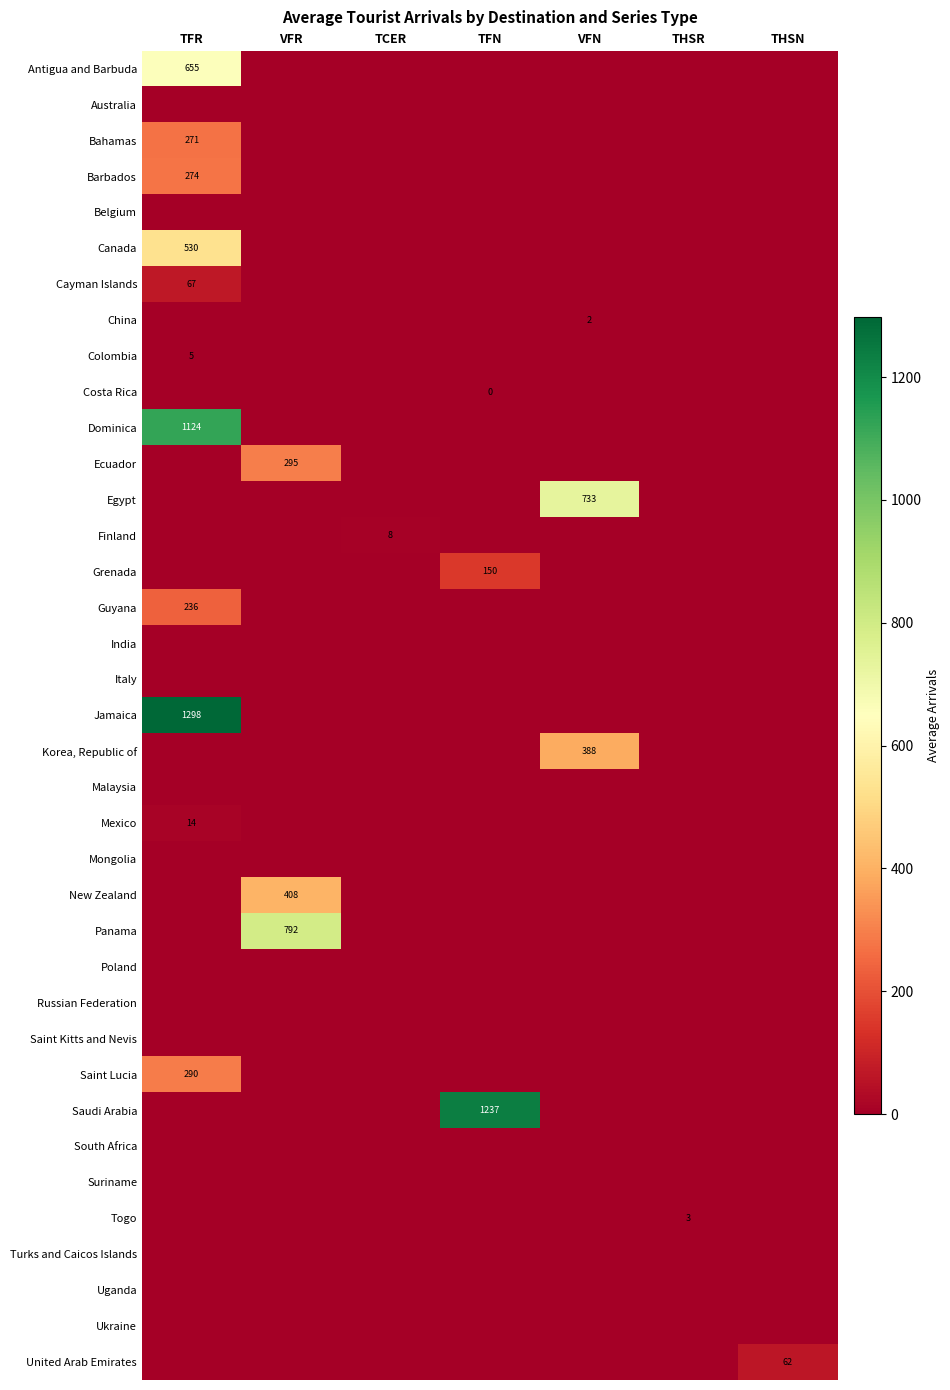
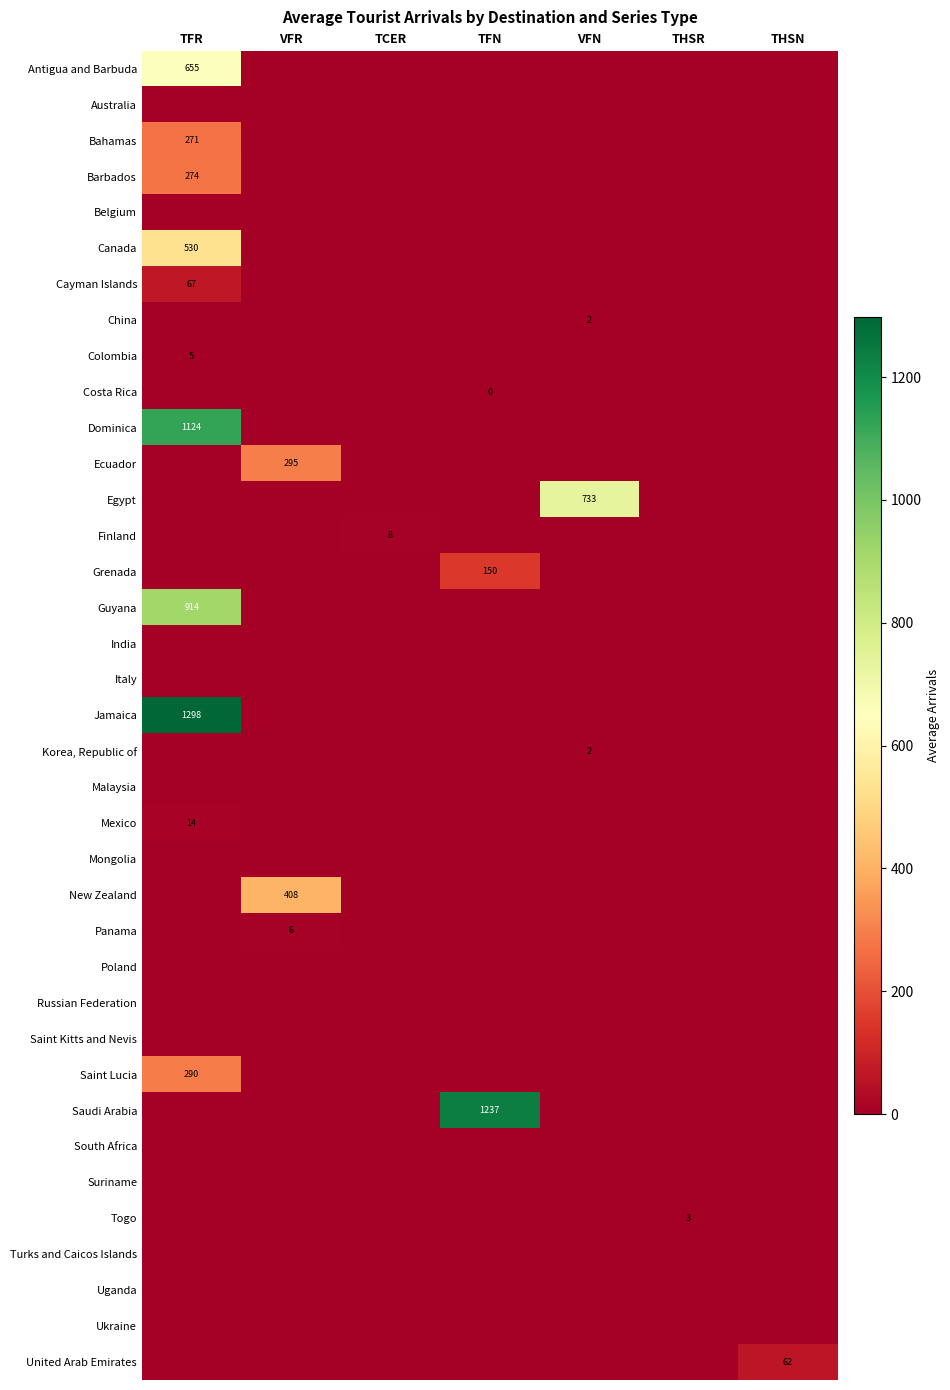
  {
    "Antigua and Barbuda": {
      "TFR": 655
    },
    "Bahamas": {
      "TFR": 271
    },
    "Barbados": {
      "TFR": 274
    },
    "Canada": {
      "TFR": 530
    },
    "Cayman Islands": {
      "TFR": 67
    },
    "China": {
      "VFN": 2
    },
    "Colombia": {
      "TFR": 5
    },
    "Costa Rica": {
      "TFN": 0
    },
    "Dominica": {
      "TFR": 1124
    },
    "Ecuador": {
      "VFR": 295
    },
    "Egypt": {
      "VFN": 733
    },
    "Finland": {
      "TCER": 8
    },
    "Grenada": {
      "TFN": 150
    },
    "Guyana": {
-     "TFR": 236
+     "TFR": 914
    },
    "Jamaica": {
      "TFR": 1298
    },
    "Korea, Republic of": {
-     "VFN": 388
+     "VFN": 2
    },
    "Mexico": {
      "TFR": 14
    },
    "New Zealand": {
      "VFR": 408
    },
    "Panama": {
-     "VFR": 792
+     "VFR": 6
    },
    "Saint Lucia": {
      "TFR": 290
    },
    "Saudi Arabia": {
      "TFN": 1237
    },
    "Togo": {
      "THSR": 3
    },
    "United Arab Emirates": {
      "THSN": 62
    }
  }
